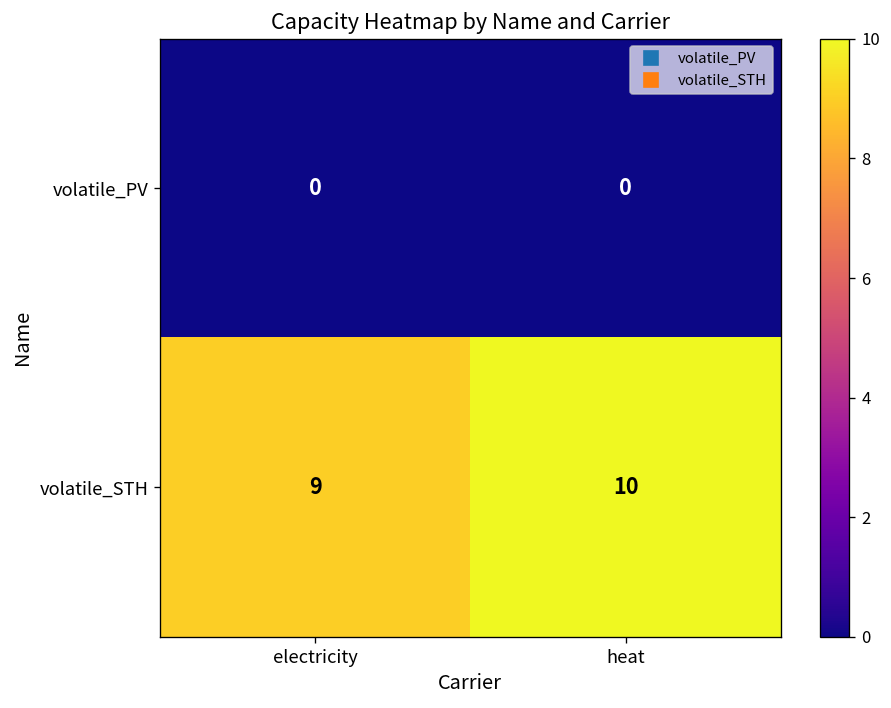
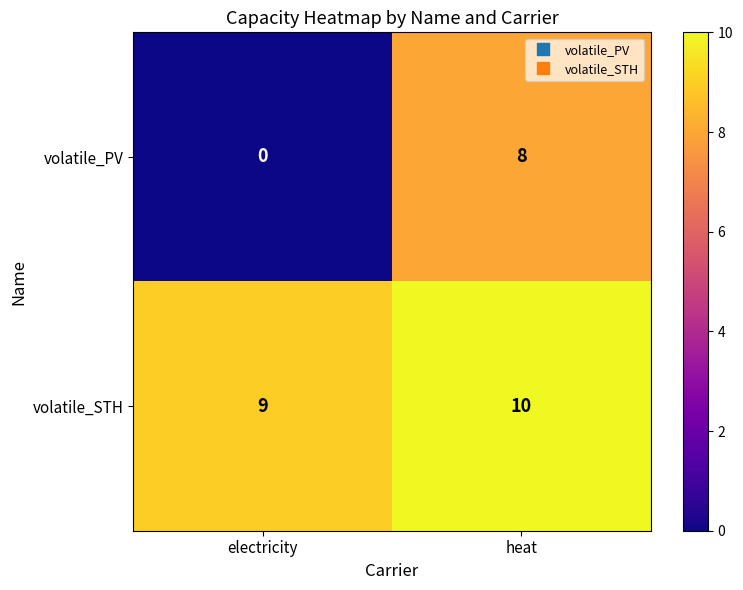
  {
    "volatile_PV": {
      "electricity": 0,
-     "heat": 0
+     "heat": 8
    },
    "volatile_STH": {
      "electricity": 9,
      "heat": 10
    }
  }
